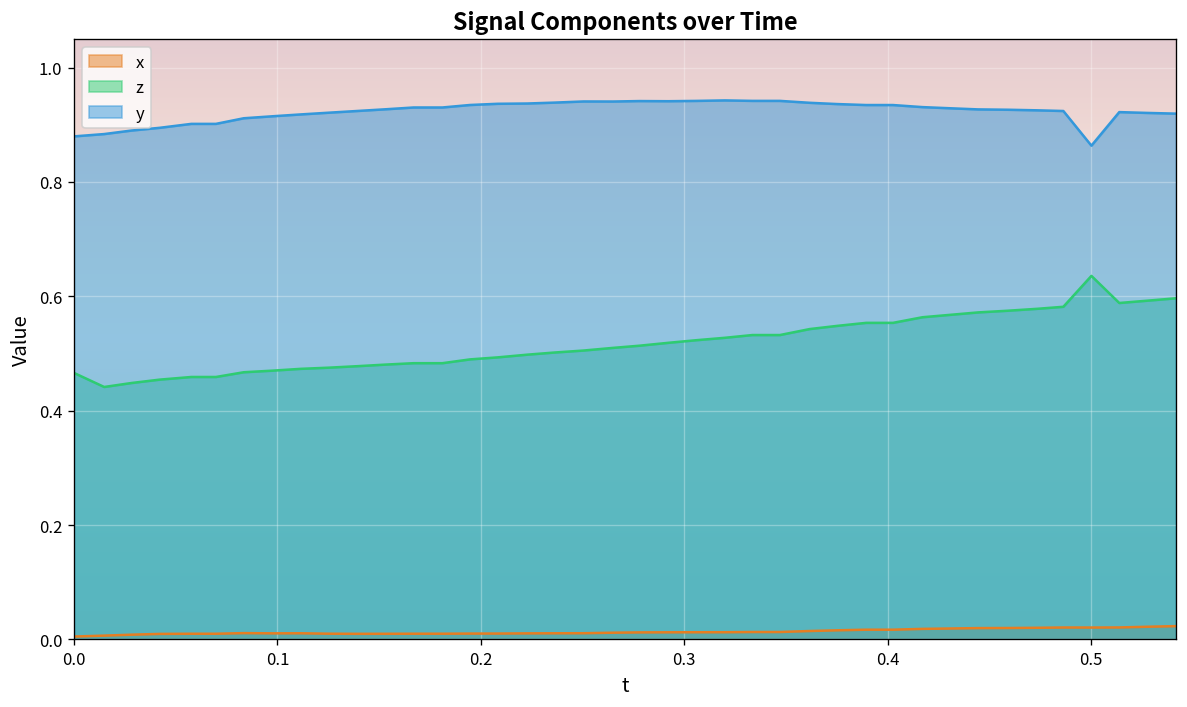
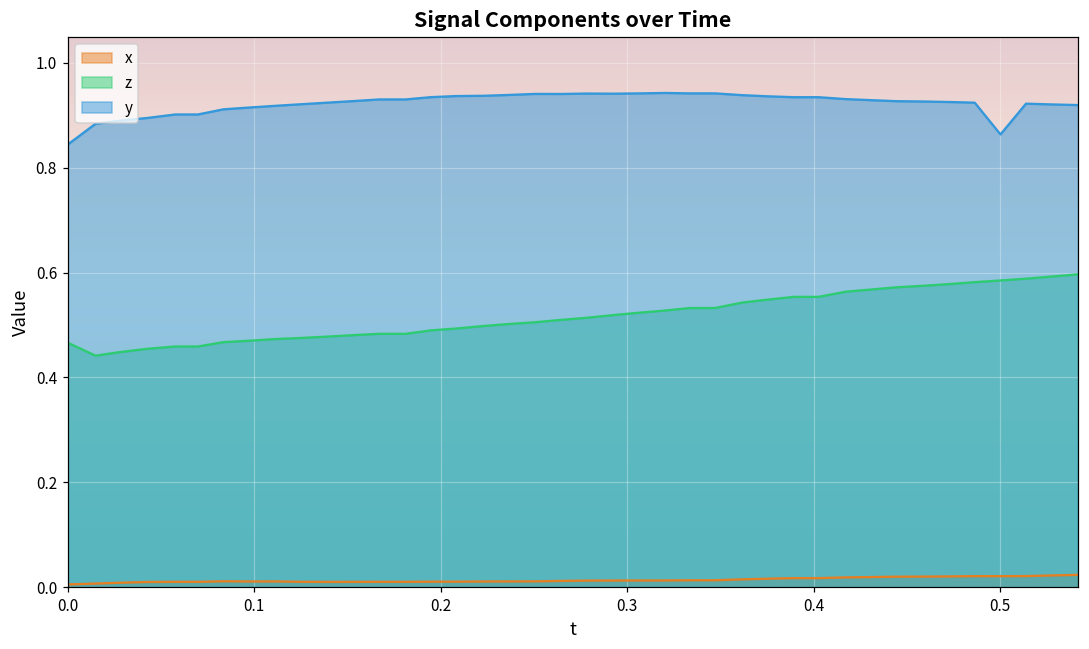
  {
    "x": {
      "0.0": 0.01,
      "0.5": 0.02
    },
    "z": {
      "0.0": 0.47,
-     "0.5": 0.64
+     "0.5": 0.58
    },
    "y": {
-     "0.0": 0.88,
+     "0.0": 0.84,
      "0.5": 0.86
    }
  }
